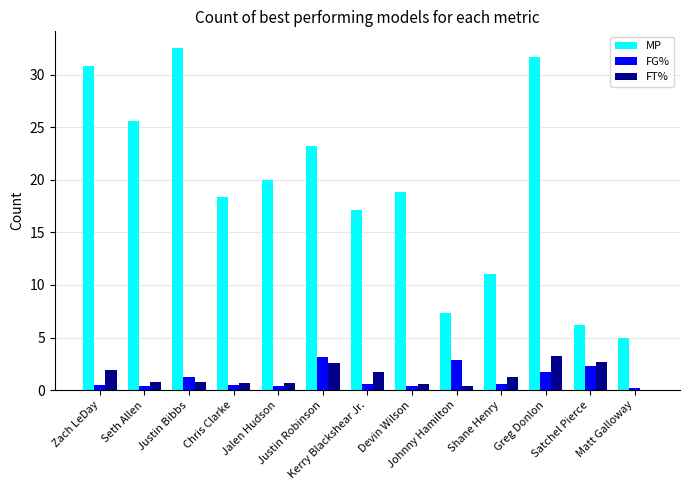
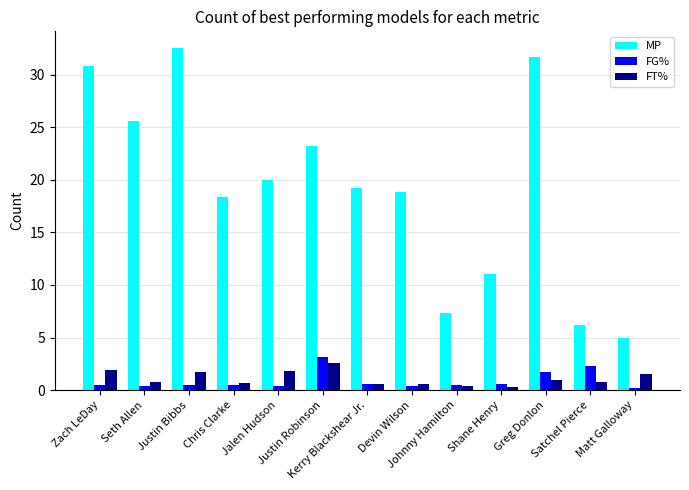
  {
    "MP": {
      "Zach LeDay": 30.8,
      "Seth Allen": 25.6,
      "Justin Bibbs": 32.5,
      "Chris Clarke": 18.4,
      "Jalen Hudson": 20.0,
      "Justin Robinson": 23.2,
-     "Kerry Blackshear Jr.": 17.1,
+     "Kerry Blackshear Jr.": 19.2,
      "Devin Wilson": 18.8,
      "Johnny Hamilton": 7.3,
      "Shane Henry": 11.0,
      "Greg Donlon": 31.7,
      "Satchel Pierce": 6.2,
      "Matt Galloway": 5.0
    },
    "FG%": {
      "Zach LeDay": 0.5,
      "Seth Allen": 0.4,
-     "Justin Bibbs": 1.2,
+     "Justin Bibbs": 0.5,
      "Chris Clarke": 0.5,
      "Jalen Hudson": 0.4,
      "Justin Robinson": 3.2,
      "Kerry Blackshear Jr.": 0.6,
      "Devin Wilson": 0.3,
-     "Johnny Hamilton": 2.8,
+     "Johnny Hamilton": 0.5,
      "Shane Henry": 0.5,
      "Greg Donlon": 1.8,
      "Satchel Pierce": 2.3
    },
    "FT%": {
      "Zach LeDay": 1.9,
      "Seth Allen": 0.8,
-     "Justin Bibbs": 0.7,
+     "Justin Bibbs": 1.7,
      "Chris Clarke": 0.7,
-     "Jalen Hudson": 0.7,
+     "Jalen Hudson": 1.8,
      "Justin Robinson": 2.6,
-     "Kerry Blackshear Jr.": 1.8,
+     "Kerry Blackshear Jr.": 0.6,
      "Devin Wilson": 0.6,
      "Johnny Hamilton": 0.4,
-     "Shane Henry": 1.3,
-     "Greg Donlon": 3.2,
-     "Satchel Pierce": 2.7,
-     "Matt Galloway": 0.0
+     "Shane Henry": 0.3,
+     "Greg Donlon": 1.0,
+     "Satchel Pierce": 0.8,
+     "Matt Galloway": 1.5
    }
  }
